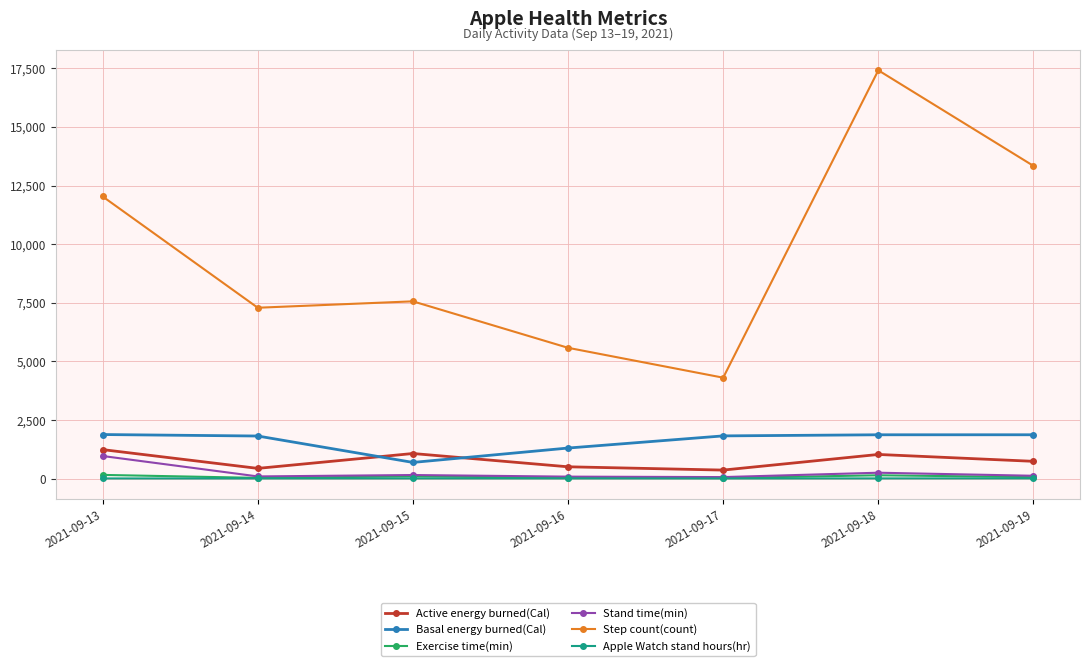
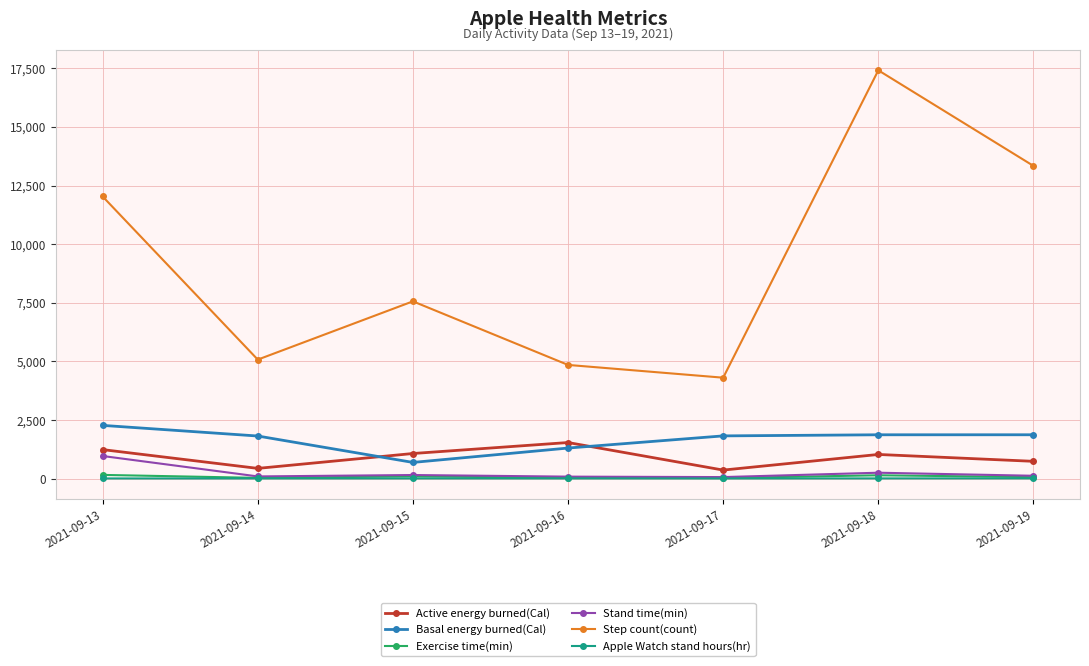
  {
    "Active energy burned(Cal)": {
      "2021-09-13": "1,200",
      "2021-09-14": "400",
      "2021-09-15": "1,100",
-     "2021-09-16": "500",
+     "2021-09-16": "1,500",
      "2021-09-17": "400",
      "2021-09-18": "1,000",
      "2021-09-19": "700"
    },
    "Basal energy burned(Cal)": {
-     "2021-09-13": "1,900",
+     "2021-09-13": "2,300",
      "2021-09-14": "1,800",
      "2021-09-15": "700",
      "2021-09-16": "1,300",
      "2021-09-17": "1,800",
      "2021-09-18": "1,900",
      "2021-09-19": "1,900"
    },
    "Stand time(min)": {
      "2021-09-13": "1,000",
      "2021-09-18": "300"
    },
    "Step count(count)": {
      "2021-09-13": "12,000",
-     "2021-09-14": "7,300",
+     "2021-09-14": "5,100",
      "2021-09-15": "7,600",
-     "2021-09-16": "5,600",
+     "2021-09-16": "4,900",
      "2021-09-17": "4,300",
      "2021-09-18": "17,400",
      "2021-09-19": "13,300"
    }
  }
